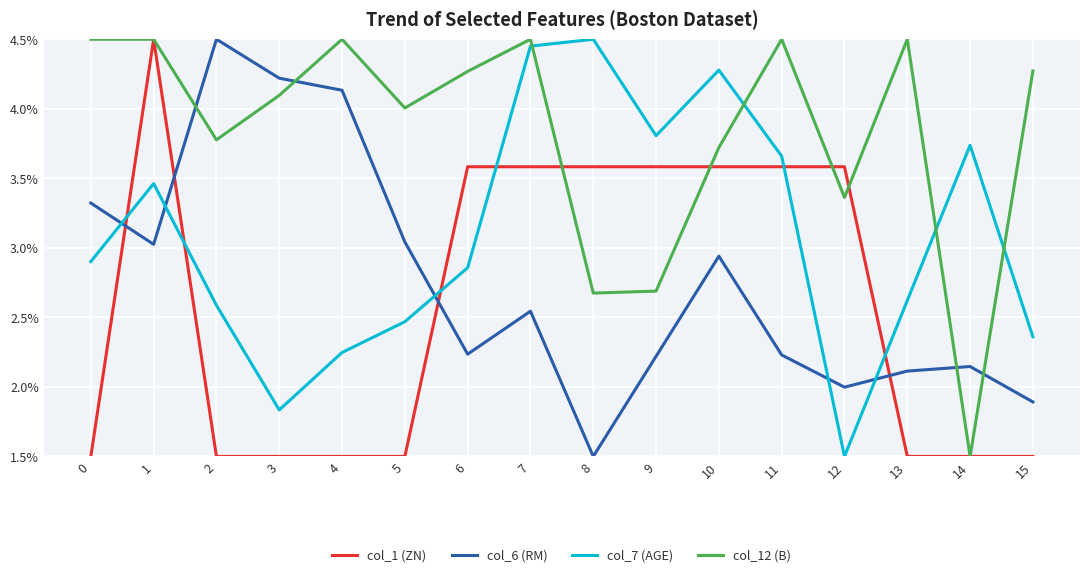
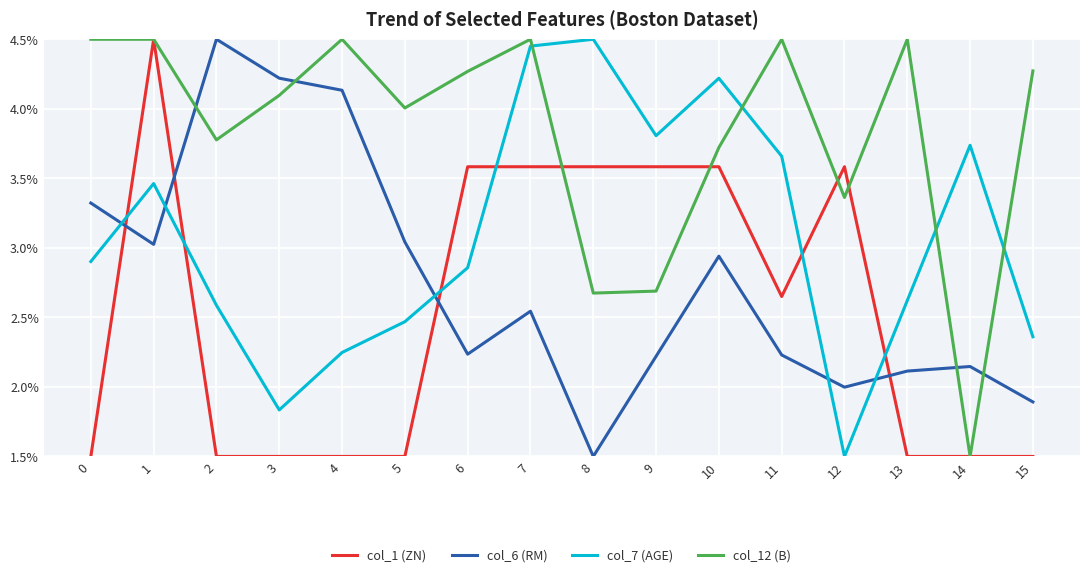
  {
    "col_1 (ZN)": {
      "0": "1.50%",
      "2": "1.50%",
      "3": "1.50%",
      "4": "1.50%",
      "5": "1.50%",
      "6": "3.58%",
      "7": "3.58%",
      "8": "3.58%",
      "9": "3.58%",
      "10": "3.58%",
-     "11": "3.58%",
+     "11": "2.65%",
      "12": "3.58%",
      "13": "1.50%",
      "15": "1.50%"
    },
    "col_6 (RM)": {
      "0": "3.32%",
      "1": "3.03%",
      "2": "4.50%",
      "3": "4.22%",
      "4": "4.13%",
      "5": "3.04%",
      "6": "2.24%",
      "7": "2.54%",
      "8": "1.50%",
      "9": "2.22%",
      "10": "2.94%",
      "11": "2.23%",
      "12": "2.00%",
      "13": "2.11%",
      "14": "2.15%",
      "15": "1.89%"
    },
    "col_7 (AGE)": {
      "0": "2.90%",
      "1": "3.46%",
      "2": "2.59%",
      "3": "1.83%",
      "4": "2.25%",
      "5": "2.47%",
      "6": "2.86%",
      "7": "4.45%",
      "8": "4.50%",
      "9": "3.81%",
-     "10": "4.28%",
+     "10": "4.22%",
      "11": "3.66%",
      "12": "1.50%",
      "13": "2.62%",
      "14": "3.74%",
      "15": "2.36%"
    },
    "col_12 (B)": {
      "0": "4.50%",
      "2": "3.78%",
      "3": "4.10%",
      "4": "4.50%",
      "5": "4.01%",
      "6": "4.27%",
      "7": "4.50%",
      "8": "2.67%",
      "9": "2.69%",
      "10": "3.72%",
      "11": "4.50%",
      "12": "3.36%",
      "13": "4.50%",
      "15": "4.27%"
    }
  }
